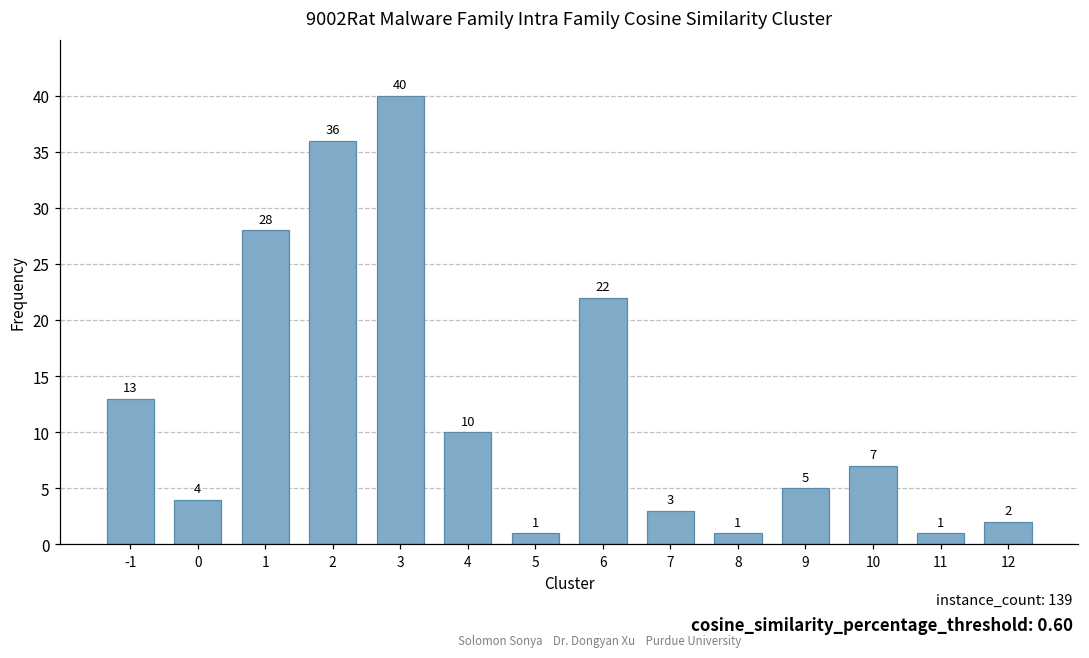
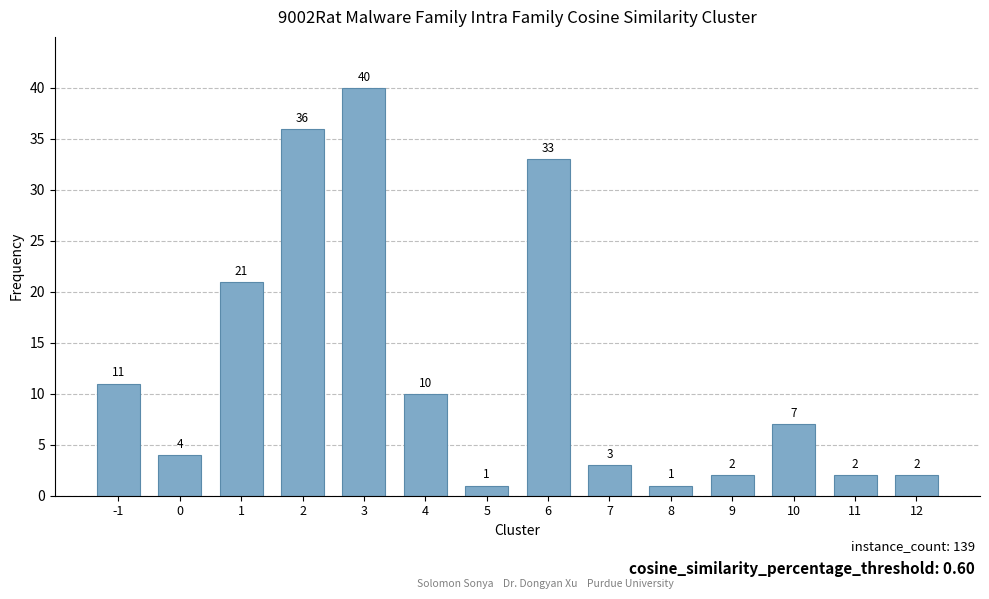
  {
-   "-1": 13,
+   "-1": 11,
    "0": 4,
-   "1": 28,
+   "1": 21,
    "2": 36,
    "3": 40,
    "4": 10,
    "5": 1,
-   "6": 22,
+   "6": 33,
    "7": 3,
    "8": 1,
-   "9": 5,
+   "9": 2,
    "10": 7,
-   "11": 1,
+   "11": 2,
    "12": 2
  }
